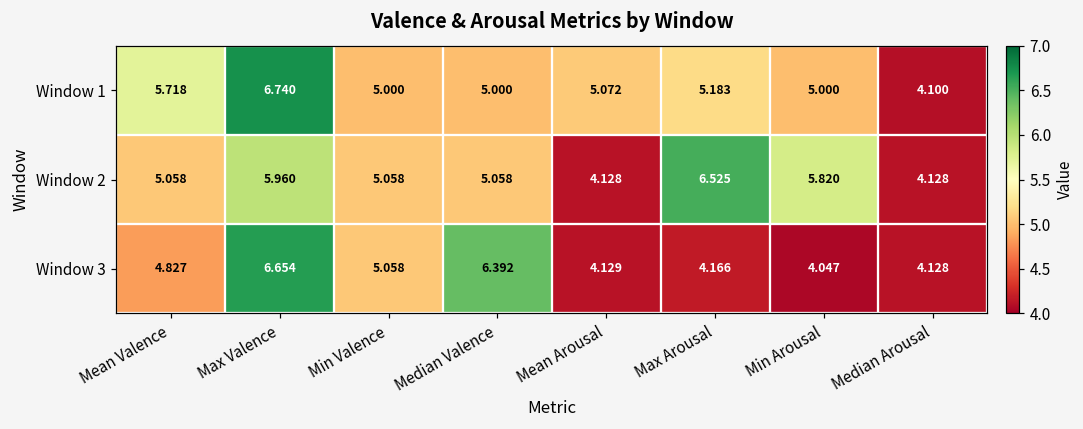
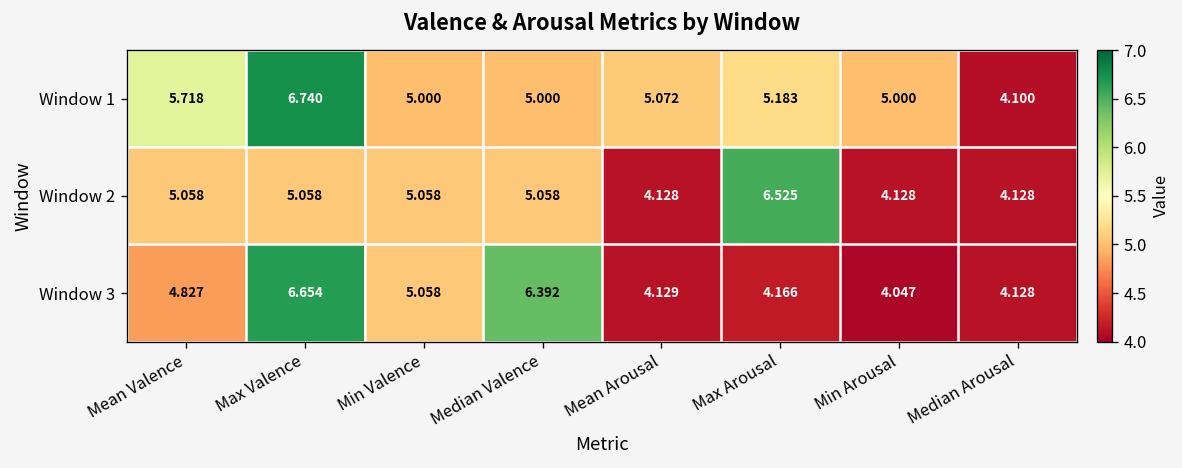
  {
    "Window 1": {
      "Mean Valence": 5.718,
      "Max Valence": 6.740,
      "Min Valence": 5.000,
      "Median Valence": 5.000,
      "Mean Arousal": 5.072,
      "Max Arousal": 5.183,
      "Min Arousal": 5.000,
      "Median Arousal": 4.100
    },
    "Window 2": {
      "Mean Valence": 5.058,
-     "Max Valence": 5.960,
+     "Max Valence": 5.058,
      "Min Valence": 5.058,
      "Median Valence": 5.058,
      "Mean Arousal": 4.128,
      "Max Arousal": 6.525,
-     "Min Arousal": 5.820,
+     "Min Arousal": 4.128,
      "Median Arousal": 4.128
    },
    "Window 3": {
      "Mean Valence": 4.827,
      "Max Valence": 6.654,
      "Min Valence": 5.058,
      "Median Valence": 6.392,
      "Mean Arousal": 4.129,
      "Max Arousal": 4.166,
      "Min Arousal": 4.047,
      "Median Arousal": 4.128
    }
  }
